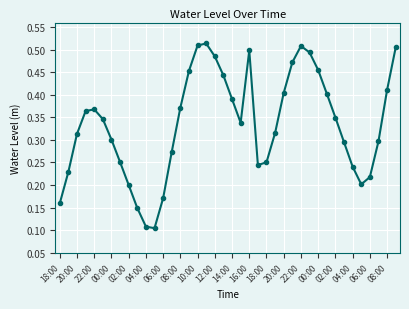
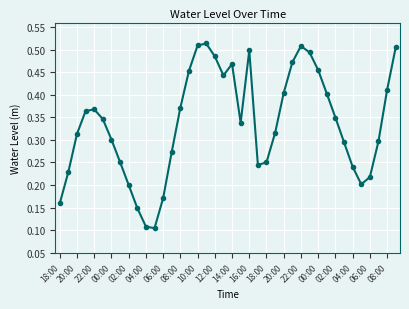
  {
    "10:00": 0.51,
    "12:00": 0.48,
-   "14:00": 0.39,
+   "14:00": 0.47,
    "16:00": 0.50
  }
